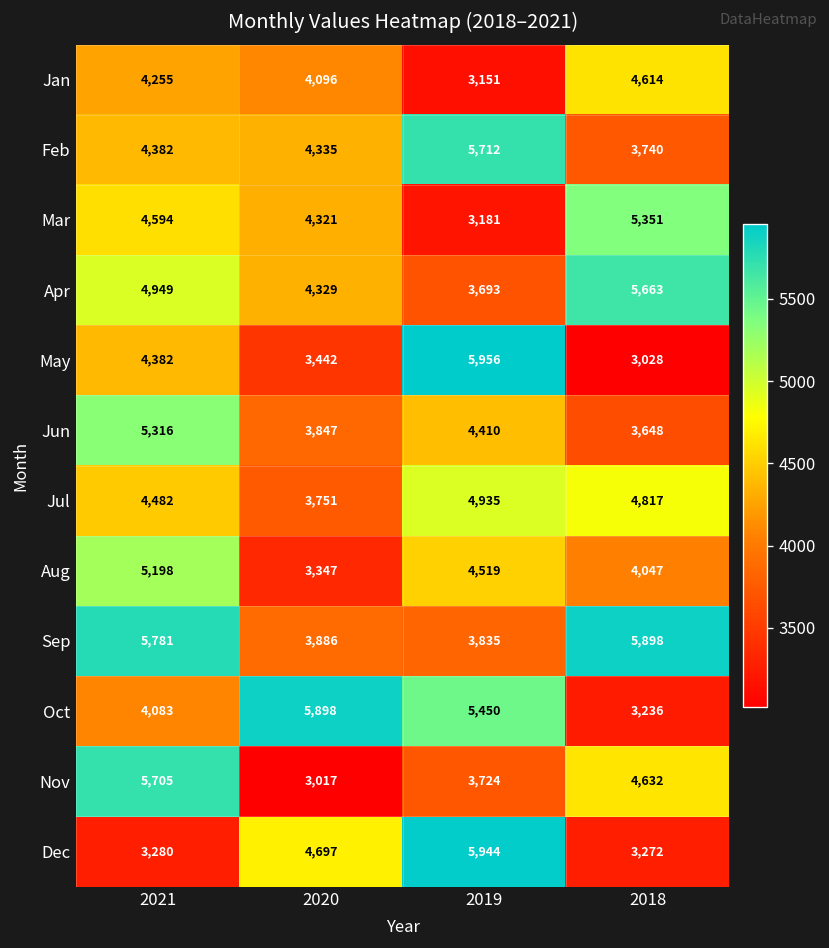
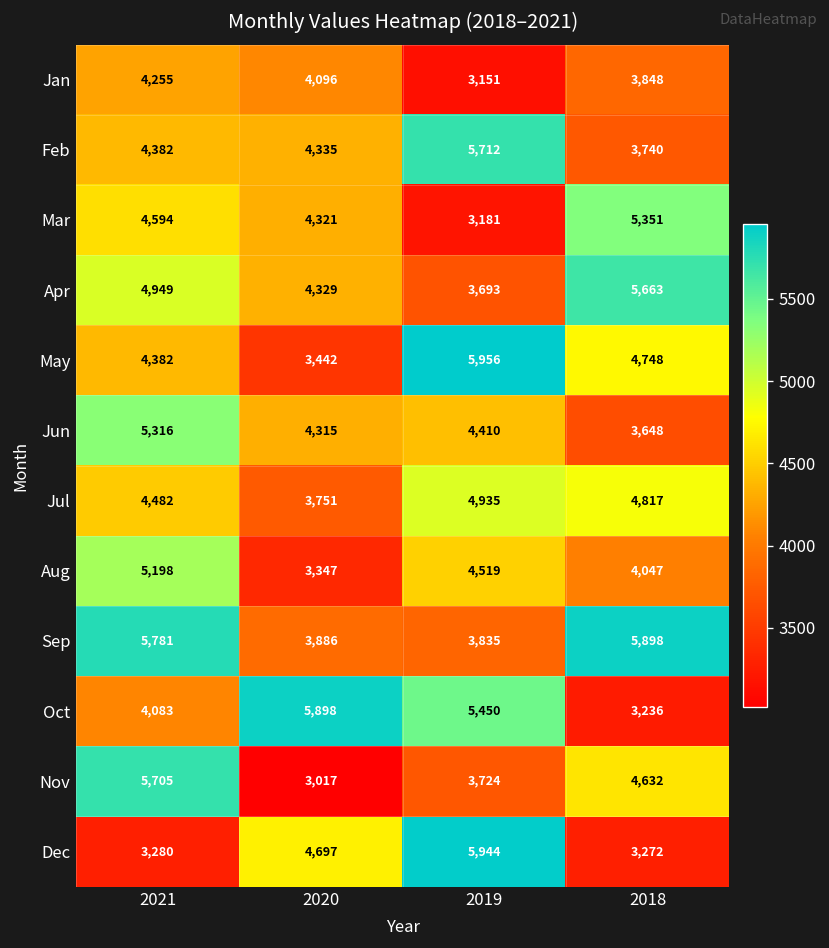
  {
    "Jan": {
      "2021": "4,255",
      "2020": "4,096",
      "2019": "3,151",
-     "2018": "4,614"
+     "2018": "3,848"
    },
    "Feb": {
      "2021": "4,382",
      "2020": "4,335",
      "2019": "5,712",
      "2018": "3,740"
    },
    "Mar": {
      "2021": "4,594",
      "2020": "4,321",
      "2019": "3,181",
      "2018": "5,351"
    },
    "Apr": {
      "2021": "4,949",
      "2020": "4,329",
      "2019": "3,693",
      "2018": "5,663"
    },
    "May": {
      "2021": "4,382",
      "2020": "3,442",
      "2019": "5,956",
-     "2018": "3,028"
+     "2018": "4,748"
    },
    "Jun": {
      "2021": "5,316",
-     "2020": "3,847",
+     "2020": "4,315",
      "2019": "4,410",
      "2018": "3,648"
    },
    "Jul": {
      "2021": "4,482",
      "2020": "3,751",
      "2019": "4,935",
      "2018": "4,817"
    },
    "Aug": {
      "2021": "5,198",
      "2020": "3,347",
      "2019": "4,519",
      "2018": "4,047"
    },
    "Sep": {
      "2021": "5,781",
      "2020": "3,886",
      "2019": "3,835",
      "2018": "5,898"
    },
    "Oct": {
      "2021": "4,083",
      "2020": "5,898",
      "2019": "5,450",
      "2018": "3,236"
    },
    "Nov": {
      "2021": "5,705",
      "2020": "3,017",
      "2019": "3,724",
      "2018": "4,632"
    },
    "Dec": {
      "2021": "3,280",
      "2020": "4,697",
      "2019": "5,944",
      "2018": "3,272"
    }
  }
